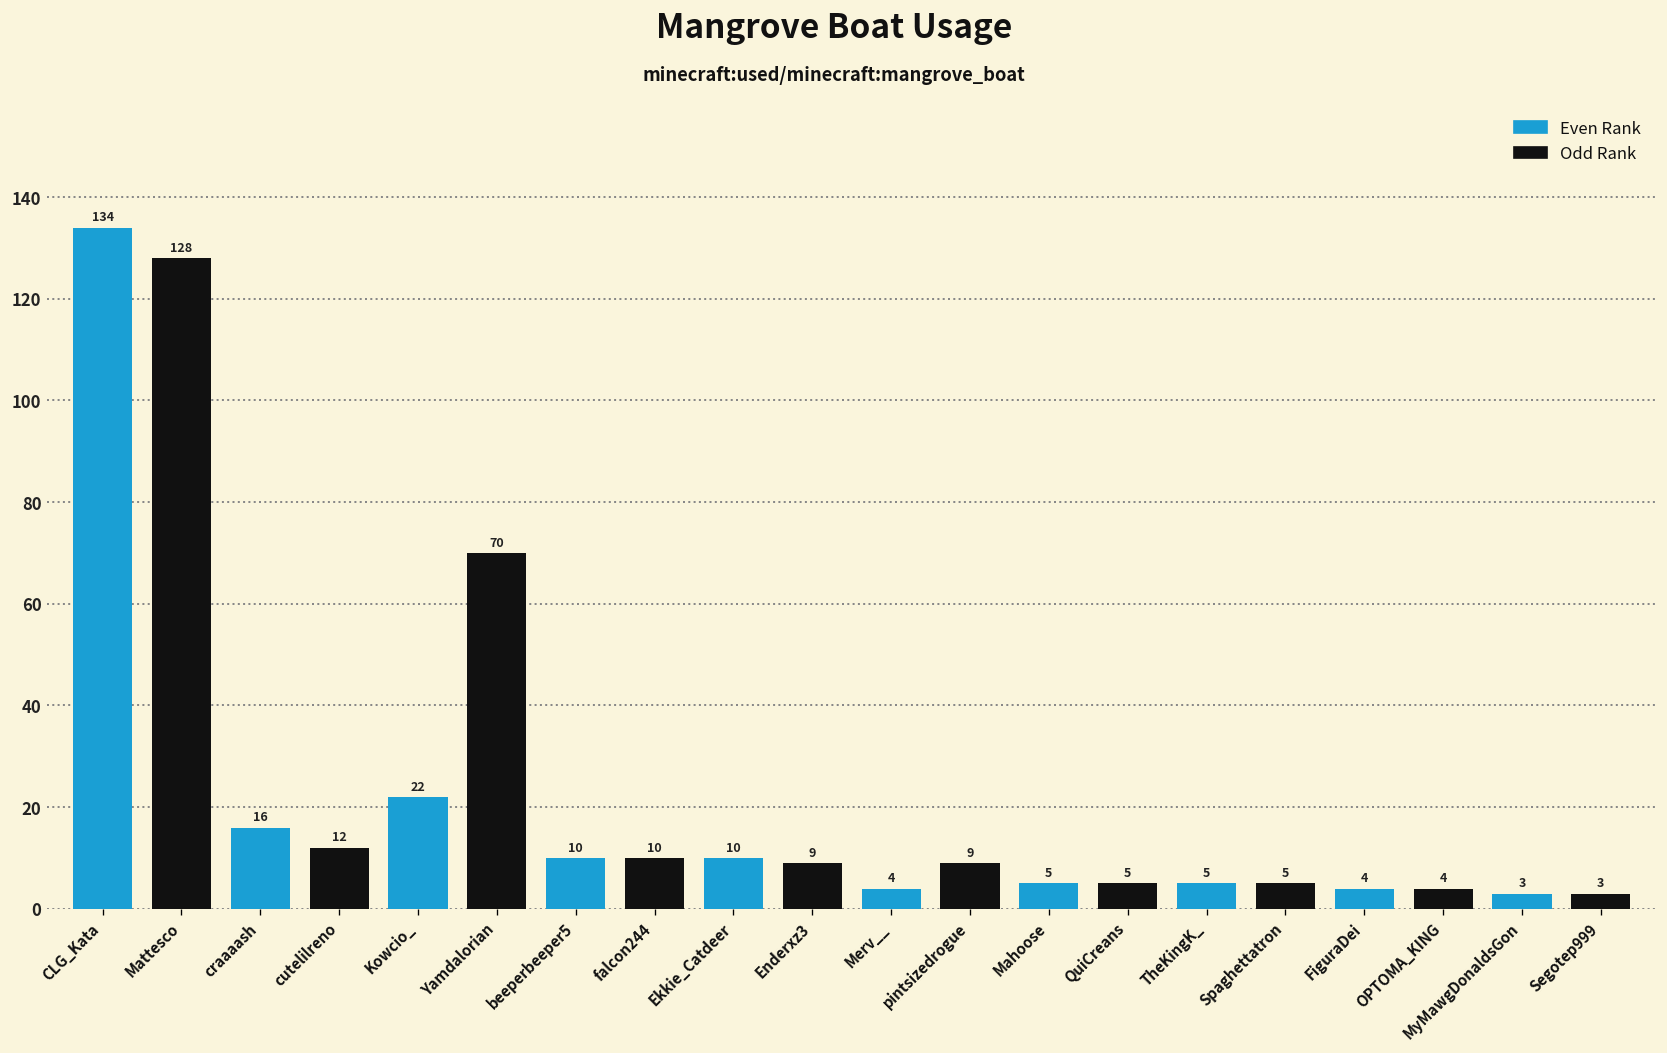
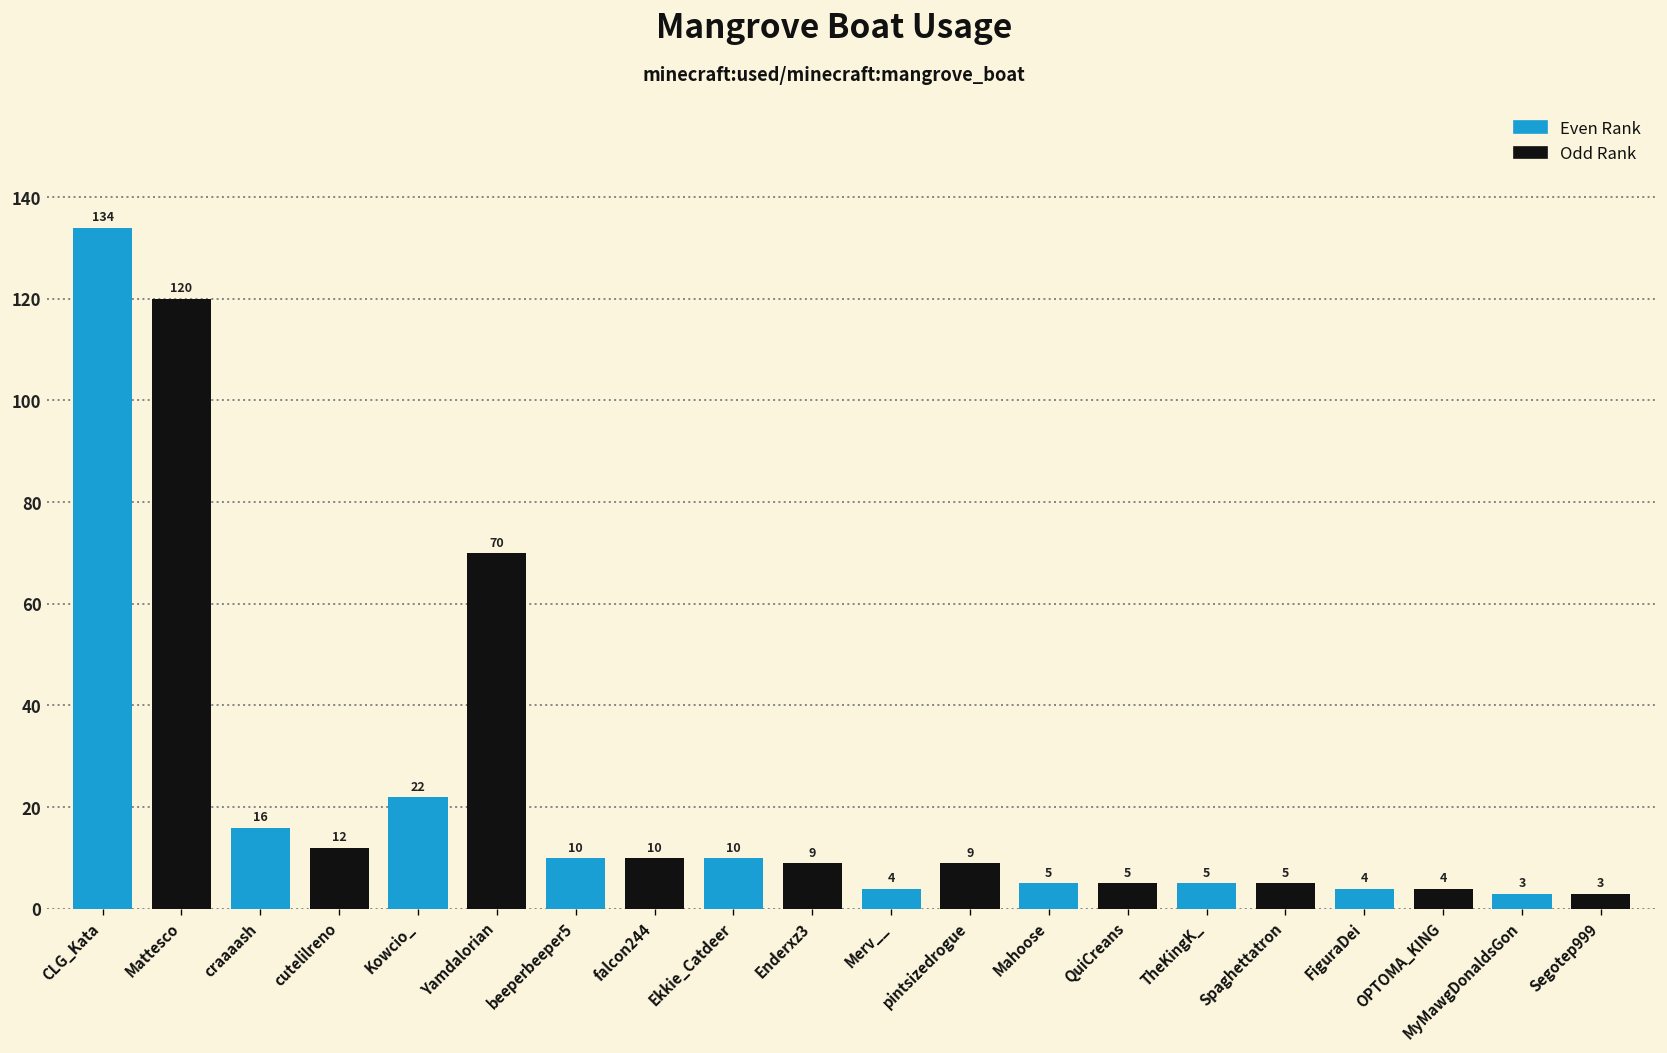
  {
    "CLG_Kata": 134,
-   "Mattesco": 128,
+   "Mattesco": 120,
    "craaaash": 16,
    "cutelilreno": 12,
    "Kowcio_": 22,
    "Yamdalorian": 70,
    "beeperbeeper5": 10,
    "falcon244": 10,
    "Ekkie_Catdeer": 10,
    "Enderxz3": 9,
    "Merv__": 4,
    "pintsizedrogue": 9,
    "Mahoose": 5,
    "QuiCreans": 5,
    "TheKingK_": 5,
    "Spaghettatron": 5,
    "FiguraDei": 4,
    "OPTOMA_KING": 4,
    "MyMawgDonaldsGon": 3,
    "Segotep999": 3
  }
